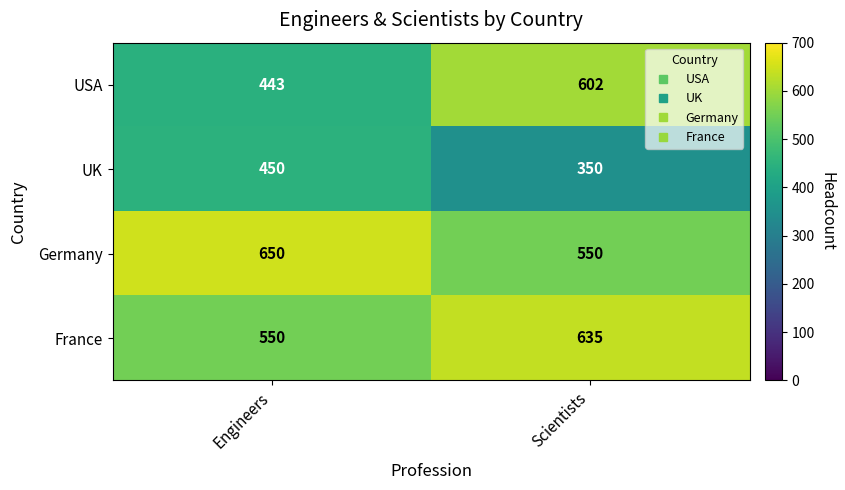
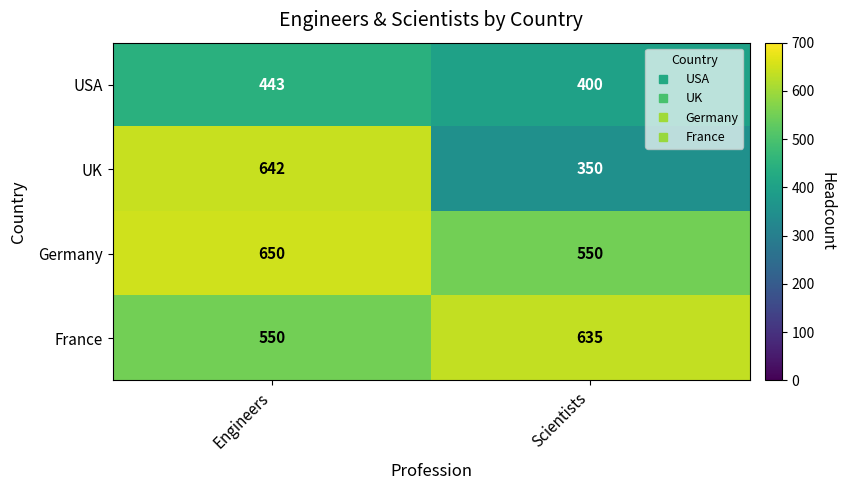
  {
    "USA": {
      "Engineers": 443,
-     "Scientists": 602
+     "Scientists": 400
    },
    "UK": {
-     "Engineers": 450,
+     "Engineers": 642,
      "Scientists": 350
    },
    "Germany": {
      "Engineers": 650,
      "Scientists": 550
    },
    "France": {
      "Engineers": 550,
      "Scientists": 635
    }
  }
